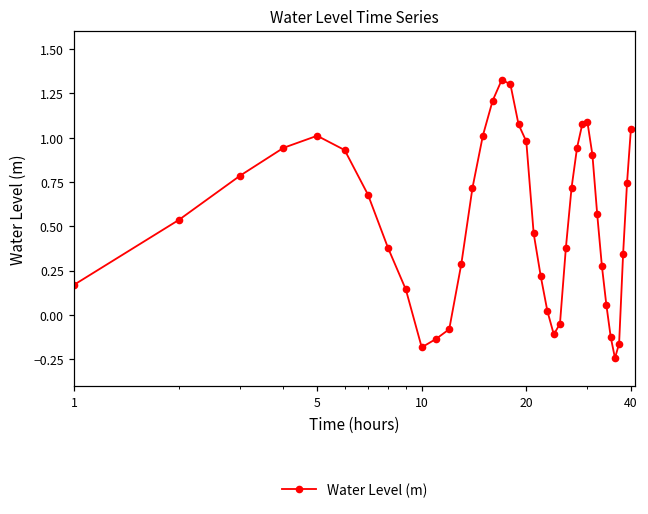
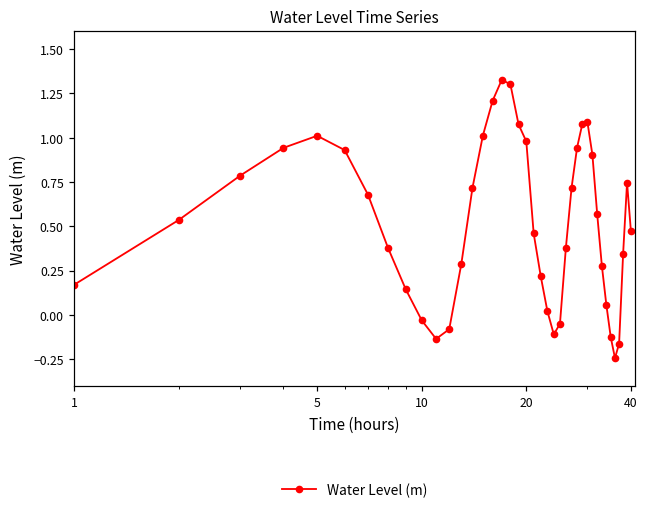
  {
    "1": 0.17,
    "5": 1.01,
-   "10": -0.18,
+   "10": -0.03,
    "20": 0.98,
-   "40": 1.05
+   "40": 0.48
  }
